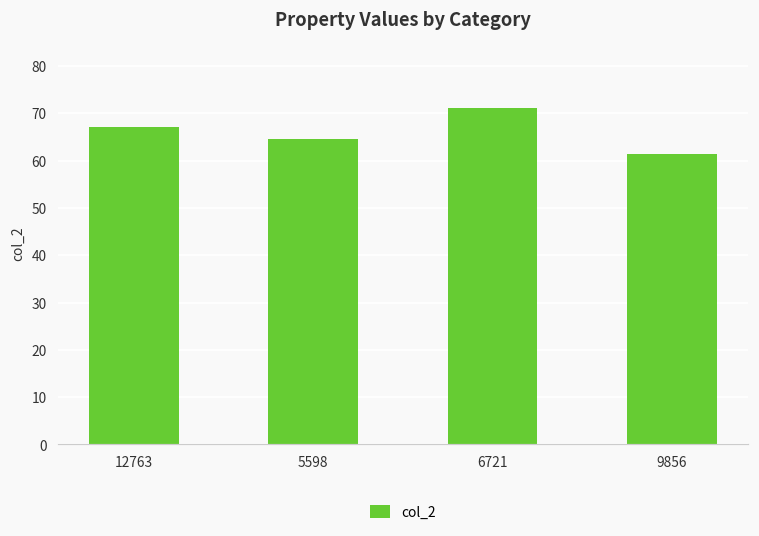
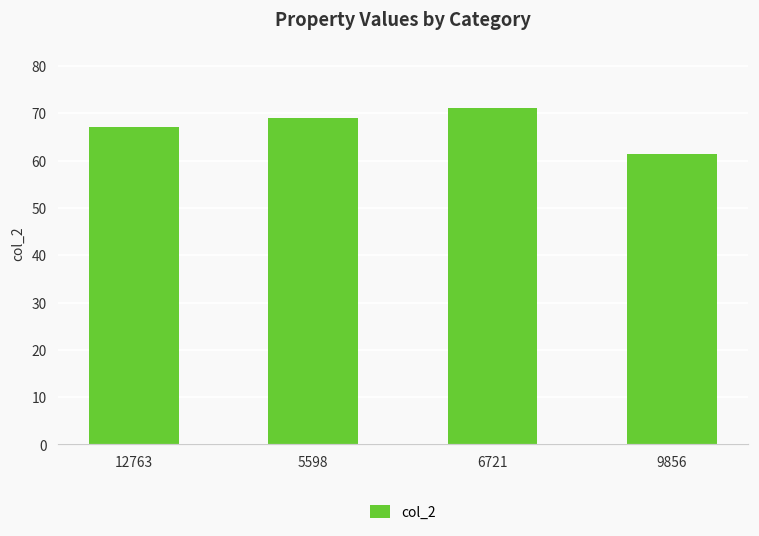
  {
    "12763": 67,
-   "5598": 65,
+   "5598": 69,
    "6721": 71,
    "9856": 61
  }
